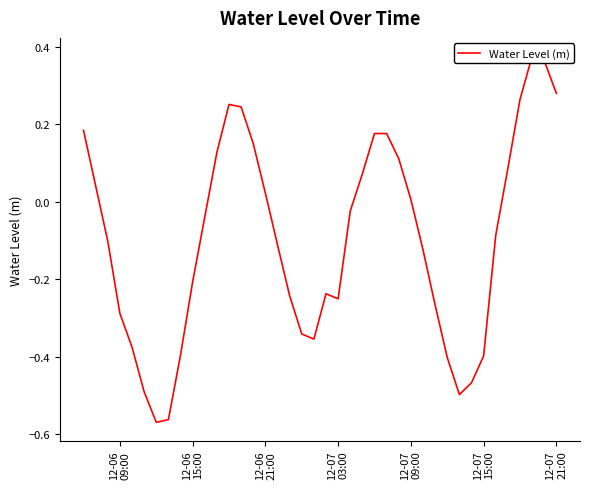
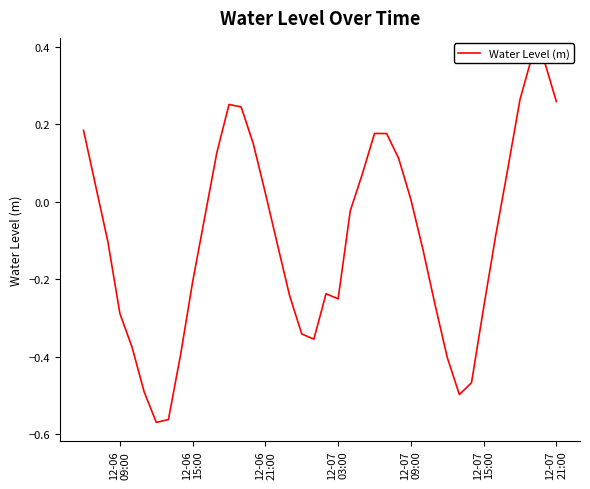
  {
    "12-06 09:00": -0.29,
    "12-06 15:00": -0.21,
    "12-06 21:00": 0.02,
    "12-07 03:00": -0.25,
    "12-07 09:00": 0.01,
-   "12-07 15:00": -0.40,
-   "12-07 21:00": 0.28
+   "12-07 15:00": -0.27,
+   "12-07 21:00": 0.26
  }
